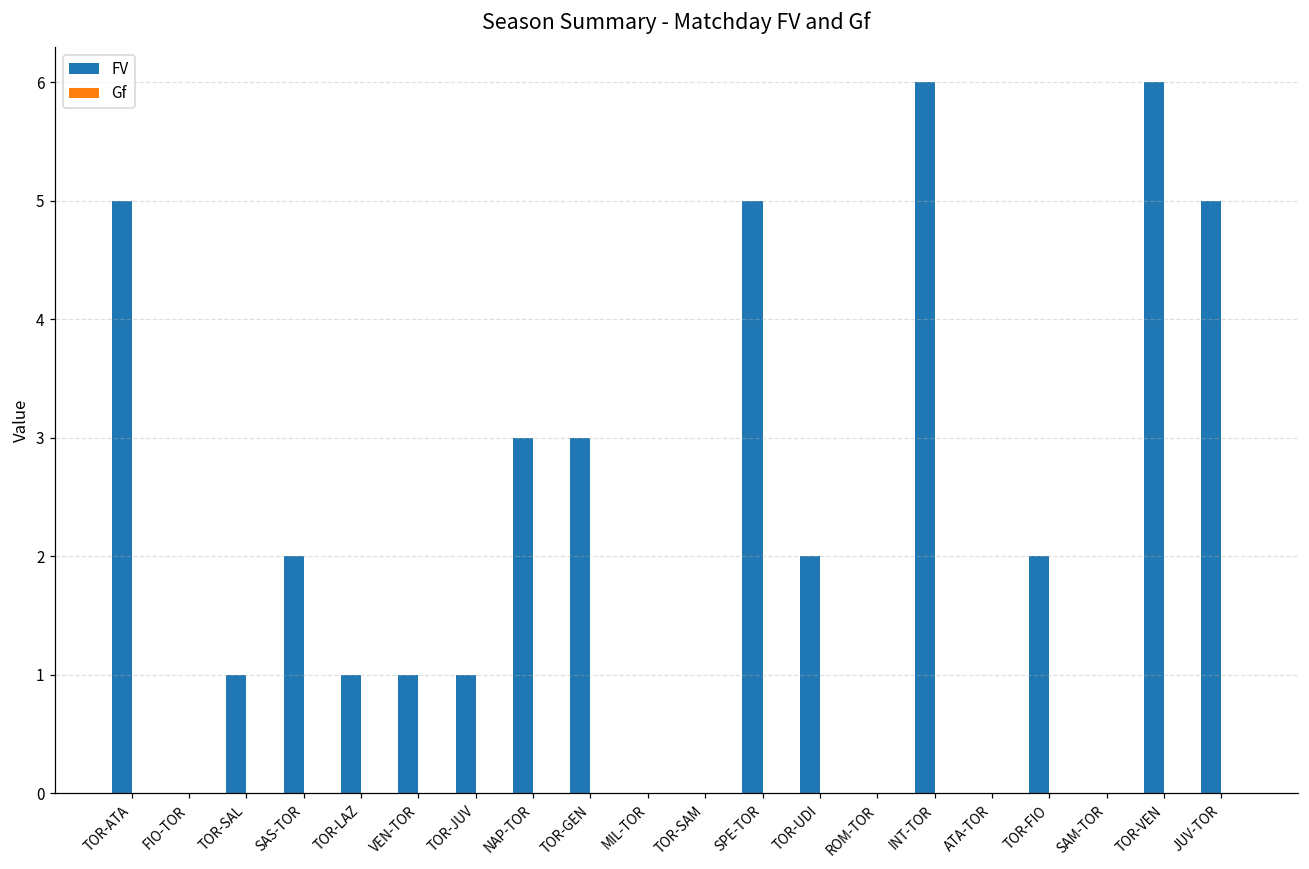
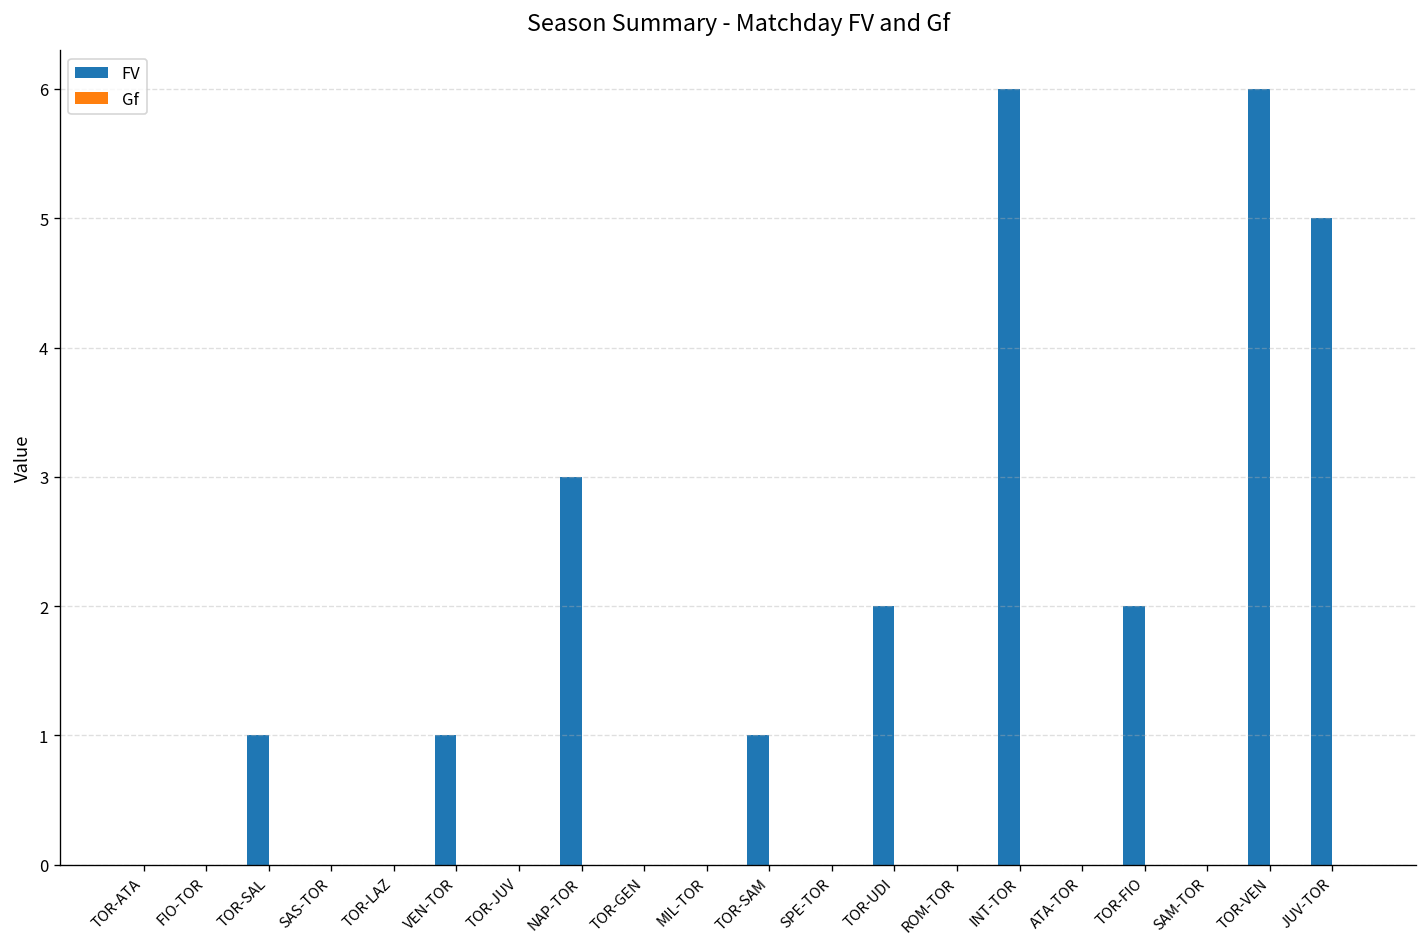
  {
    "FV": {
-     "TOR-ATA": 5,
+     "TOR-ATA": 0,
      "FIO-TOR": 0,
      "TOR-SAL": 1,
-     "SAS-TOR": 2,
-     "TOR-LAZ": 1,
+     "SAS-TOR": 0,
+     "TOR-LAZ": 0,
      "VEN-TOR": 1,
-     "TOR-JUV": 1,
+     "TOR-JUV": 0,
      "NAP-TOR": 3,
-     "TOR-GEN": 3,
+     "TOR-GEN": 0,
      "MIL-TOR": 0,
-     "TOR-SAM": 0,
-     "SPE-TOR": 5,
+     "TOR-SAM": 1,
+     "SPE-TOR": 0,
      "TOR-UDI": 2,
      "ROM-TOR": 0,
      "INT-TOR": 6,
      "ATA-TOR": 0,
      "TOR-FIO": 2,
      "SAM-TOR": 0,
      "TOR-VEN": 6,
      "JUV-TOR": 5
    },
    "Gf": {
      "TOR-ATA": 0,
      "FIO-TOR": 0,
      "TOR-SAL": 0,
      "SAS-TOR": 0,
      "TOR-LAZ": 0,
      "VEN-TOR": 0,
      "TOR-JUV": 0,
      "NAP-TOR": 0,
      "TOR-GEN": 0,
      "MIL-TOR": 0,
      "TOR-SAM": 0,
      "SPE-TOR": 0,
      "TOR-UDI": 0,
      "ROM-TOR": 0,
      "INT-TOR": 0,
      "ATA-TOR": 0,
      "TOR-FIO": 0,
      "SAM-TOR": 0,
      "TOR-VEN": 0,
      "JUV-TOR": 0
    }
  }
